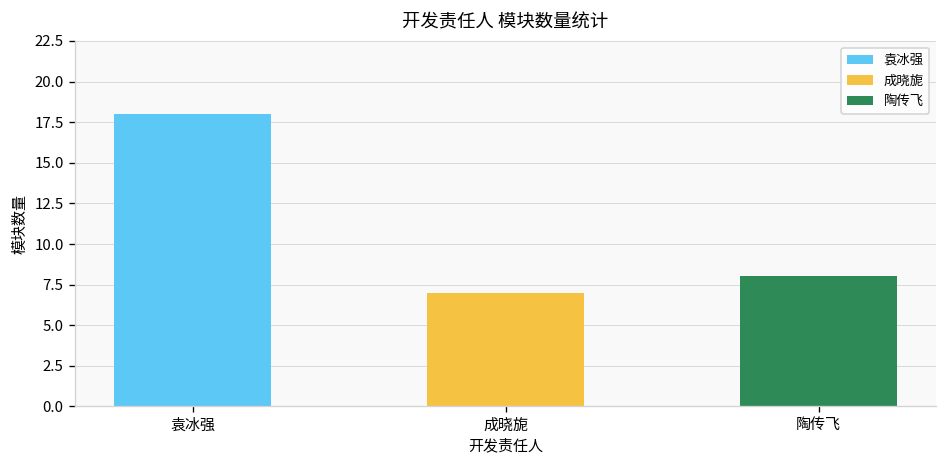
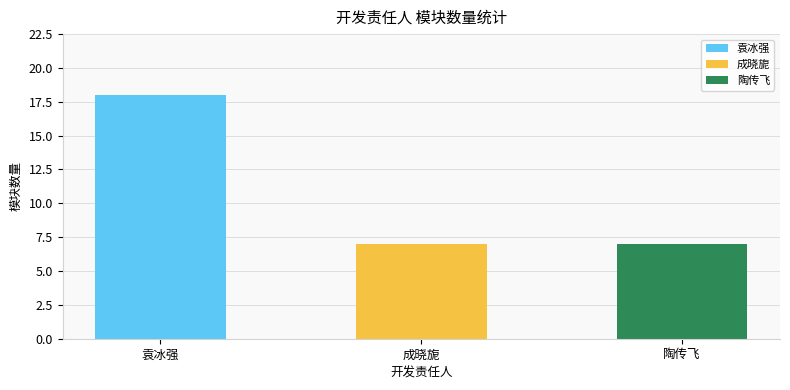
  {
    "袁冰强": 18,
    "成晓旎": 7,
-   "陶传飞": 8
+   "陶传飞": 7
  }
